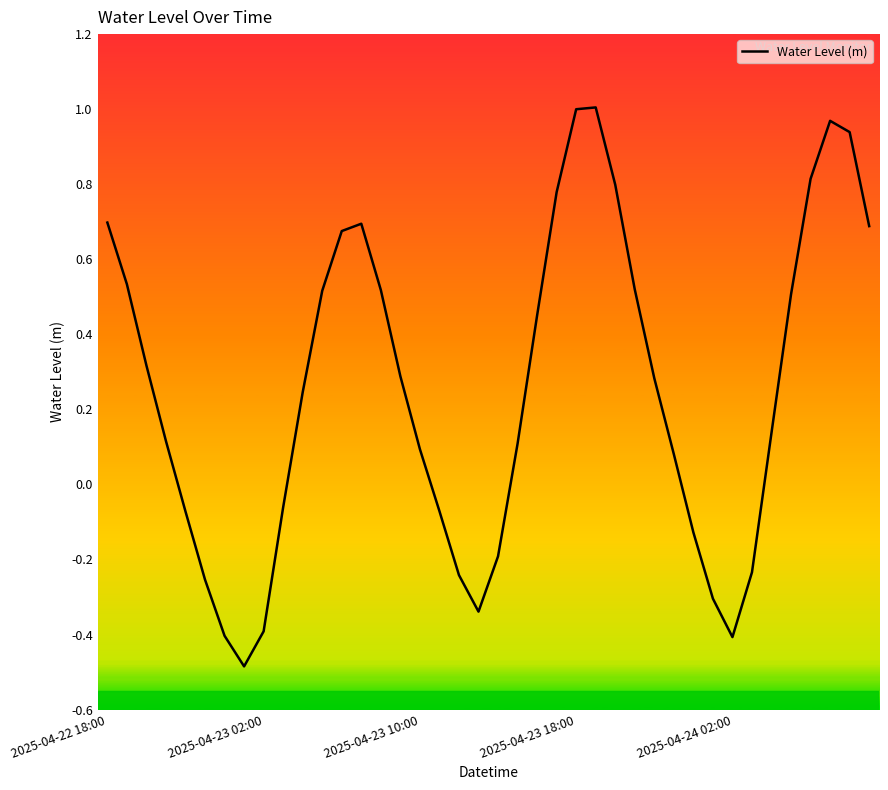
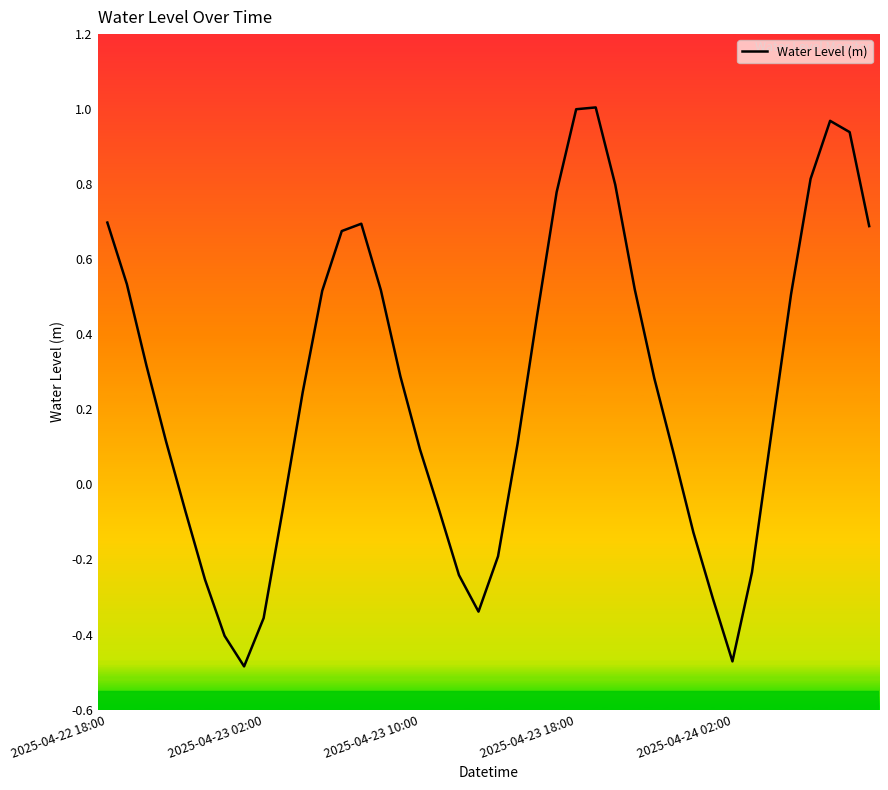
  {
    "2025-04-22 18:00": 0.70,
-   "2025-04-23 02:00": -0.39,
+   "2025-04-23 02:00": -0.36,
    "2025-04-23 10:00": 0.09,
    "2025-04-23 18:00": 1.00,
-   "2025-04-24 02:00": -0.41
+   "2025-04-24 02:00": -0.47
  }
